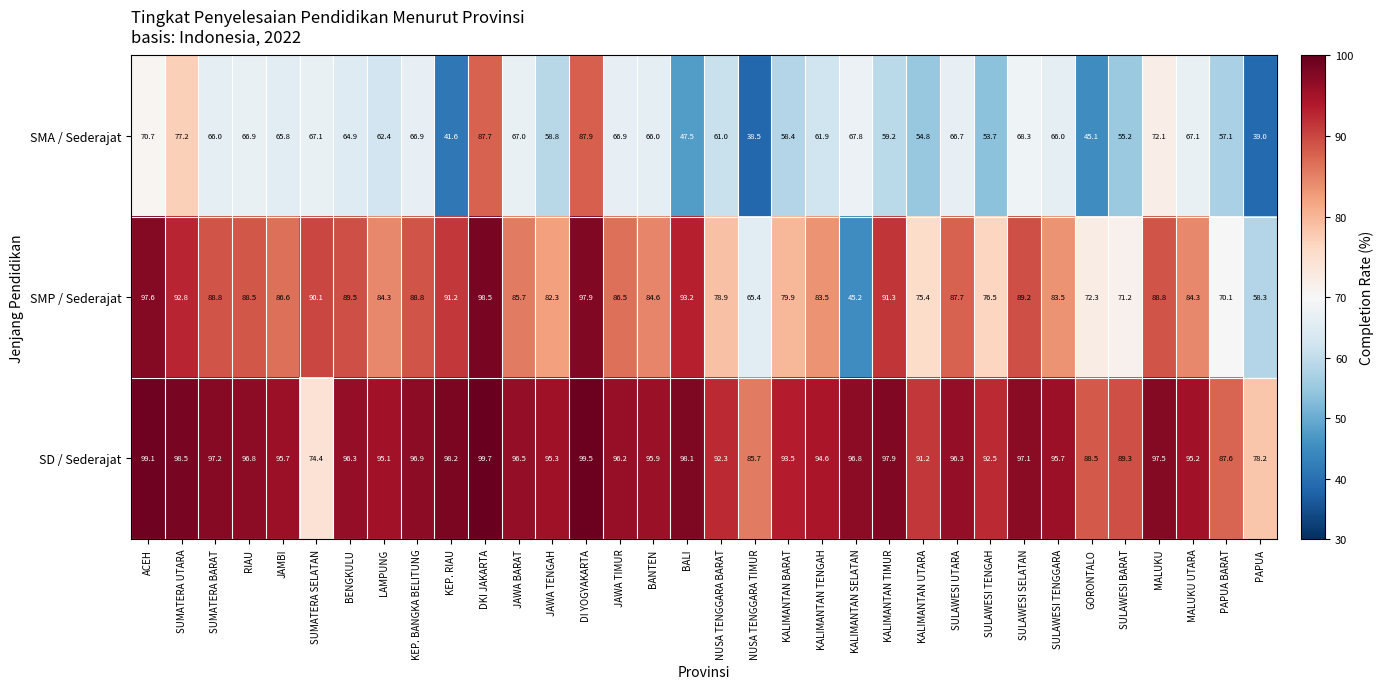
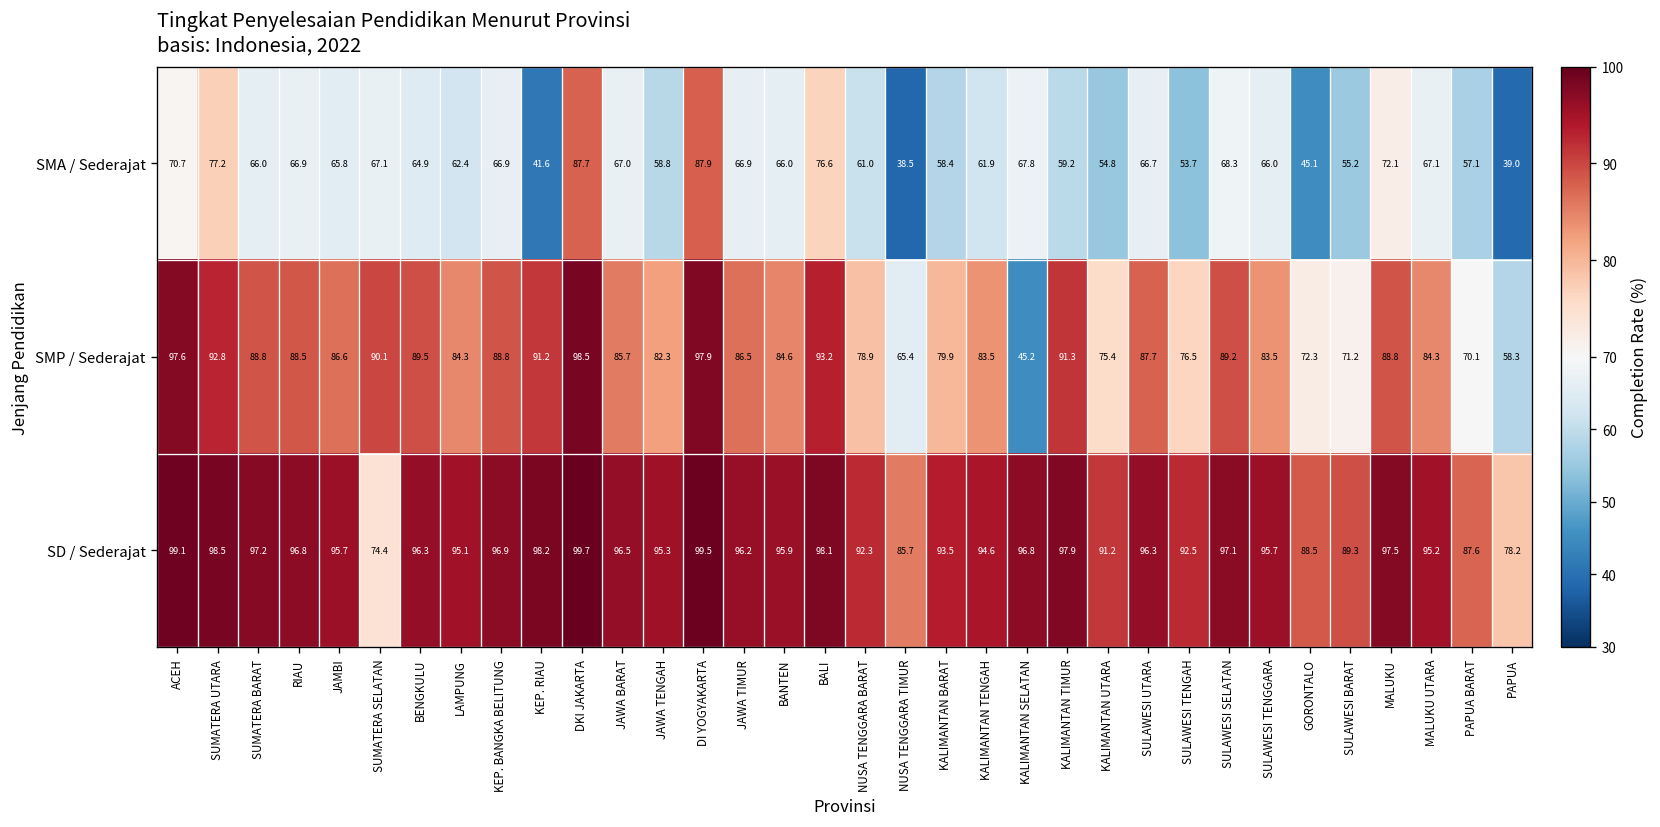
  {
    "SMA / Sederajat": {
      "ACEH": 70.7,
      "SUMATERA UTARA": 77.2,
      "SUMATERA BARAT": 66.0,
      "RIAU": 66.9,
      "JAMBI": 65.8,
      "SUMATERA SELATAN": 67.1,
      "BENGKULU": 64.9,
      "LAMPUNG": 62.4,
      "KEP. BANGKA BELITUNG": 66.9,
      "KEP. RIAU": 41.6,
      "DKI JAKARTA": 87.7,
      "JAWA BARAT": 67.0,
      "JAWA TENGAH": 58.8,
      "DI YOGYAKARTA": 87.9,
      "JAWA TIMUR": 66.9,
      "BANTEN": 66.0,
-     "BALI": 47.5,
+     "BALI": 76.6,
      "NUSA TENGGARA BARAT": 61.0,
      "NUSA TENGGARA TIMUR": 38.5,
      "KALIMANTAN BARAT": 58.4,
      "KALIMANTAN TENGAH": 61.9,
      "KALIMANTAN SELATAN": 67.8,
      "KALIMANTAN TIMUR": 59.2,
      "KALIMANTAN UTARA": 54.8,
      "SULAWESI UTARA": 66.7,
      "SULAWESI TENGAH": 53.7,
      "SULAWESI SELATAN": 68.3,
      "SULAWESI TENGGARA": 66.0,
      "GORONTALO": 45.1,
      "SULAWESI BARAT": 55.2,
      "MALUKU": 72.1,
      "MALUKU UTARA": 67.1,
      "PAPUA BARAT": 57.1,
      "PAPUA": 39.0
    },
    "SMP / Sederajat": {
      "ACEH": 97.6,
      "SUMATERA UTARA": 92.8,
      "SUMATERA BARAT": 88.8,
      "RIAU": 88.5,
      "JAMBI": 86.6,
      "SUMATERA SELATAN": 90.1,
      "BENGKULU": 89.5,
      "LAMPUNG": 84.3,
      "KEP. BANGKA BELITUNG": 88.8,
      "KEP. RIAU": 91.2,
      "DKI JAKARTA": 98.5,
      "JAWA BARAT": 85.7,
      "JAWA TENGAH": 82.3,
      "DI YOGYAKARTA": 97.9,
      "JAWA TIMUR": 86.5,
      "BANTEN": 84.6,
      "BALI": 93.2,
      "NUSA TENGGARA BARAT": 78.9,
      "NUSA TENGGARA TIMUR": 65.4,
      "KALIMANTAN BARAT": 79.9,
      "KALIMANTAN TENGAH": 83.5,
      "KALIMANTAN SELATAN": 45.2,
      "KALIMANTAN TIMUR": 91.3,
      "KALIMANTAN UTARA": 75.4,
      "SULAWESI UTARA": 87.7,
      "SULAWESI TENGAH": 76.5,
      "SULAWESI SELATAN": 89.2,
      "SULAWESI TENGGARA": 83.5,
      "GORONTALO": 72.3,
      "SULAWESI BARAT": 71.2,
      "MALUKU": 88.8,
      "MALUKU UTARA": 84.3,
      "PAPUA BARAT": 70.1,
      "PAPUA": 58.3
    },
    "SD / Sederajat": {
      "ACEH": 99.1,
      "SUMATERA UTARA": 98.5,
      "SUMATERA BARAT": 97.2,
      "RIAU": 96.8,
      "JAMBI": 95.7,
      "SUMATERA SELATAN": 74.4,
      "BENGKULU": 96.3,
      "LAMPUNG": 95.1,
      "KEP. BANGKA BELITUNG": 96.9,
      "KEP. RIAU": 98.2,
      "DKI JAKARTA": 99.7,
      "JAWA BARAT": 96.5,
      "JAWA TENGAH": 95.3,
      "DI YOGYAKARTA": 99.5,
      "JAWA TIMUR": 96.2,
      "BANTEN": 95.9,
      "BALI": 98.1,
      "NUSA TENGGARA BARAT": 92.3,
      "NUSA TENGGARA TIMUR": 85.7,
      "KALIMANTAN BARAT": 93.5,
      "KALIMANTAN TENGAH": 94.6,
      "KALIMANTAN SELATAN": 96.8,
      "KALIMANTAN TIMUR": 97.9,
      "KALIMANTAN UTARA": 91.2,
      "SULAWESI UTARA": 96.3,
      "SULAWESI TENGAH": 92.5,
      "SULAWESI SELATAN": 97.1,
      "SULAWESI TENGGARA": 95.7,
      "GORONTALO": 88.5,
      "SULAWESI BARAT": 89.3,
      "MALUKU": 97.5,
      "MALUKU UTARA": 95.2,
      "PAPUA BARAT": 87.6,
      "PAPUA": 78.2
    }
  }
